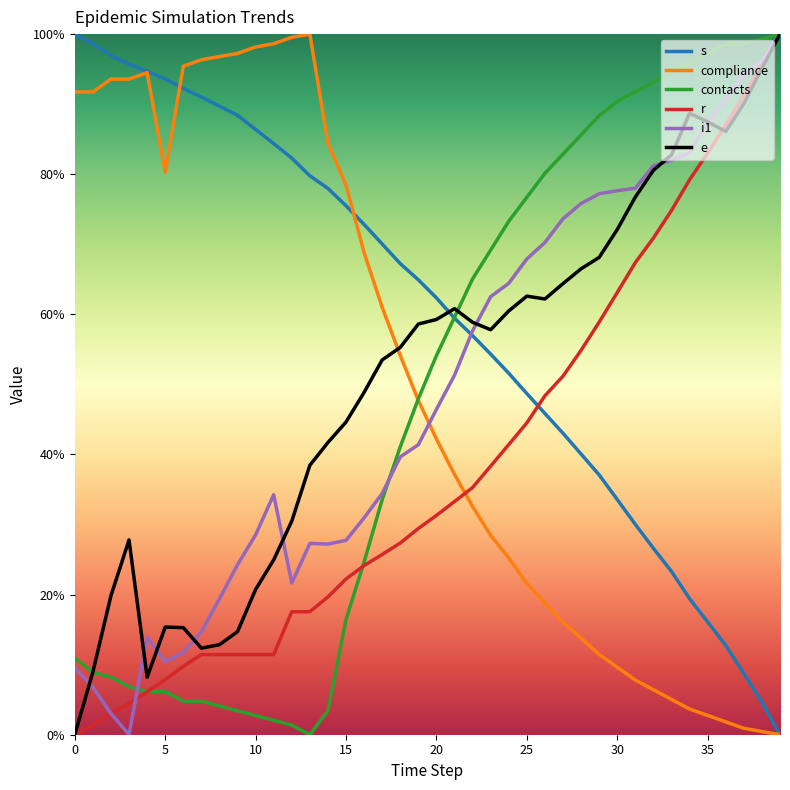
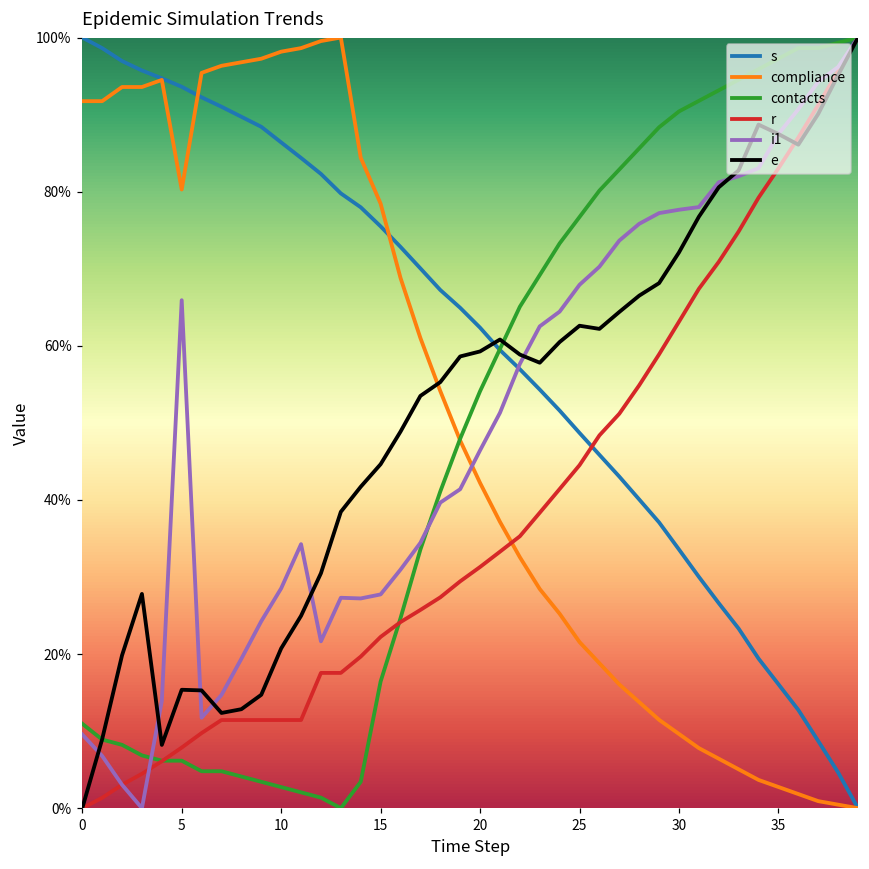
  {
    "s": {
      "0": "100%",
      "5": "94%",
      "10": "86%",
      "15": "75%",
      "20": "62%",
      "25": "49%",
      "30": "34%",
      "35": "16%"
    },
    "compliance": {
      "0": "92%",
      "5": "80%",
      "10": "98%",
      "15": "78%",
      "20": "42%",
      "25": "22%",
      "30": "10%",
      "35": "3%"
    },
    "contacts": {
      "0": "11%",
      "5": "6%",
      "10": "3%",
      "15": "16%",
      "20": "54%",
      "25": "77%",
      "30": "90%"
    },
    "r": {
      "5": "8%",
      "10": "11%",
      "15": "22%",
      "20": "31%",
      "25": "45%",
      "30": "63%"
    },
    "i1": {
      "0": "10%",
-     "5": "10%",
+     "5": "66%",
      "10": "29%",
      "15": "28%",
      "20": "46%",
      "25": "68%",
      "30": "78%"
    },
    "e": {
      "5": "15%",
      "10": "21%",
      "15": "45%",
      "20": "59%",
      "25": "63%",
      "30": "72%"
    }
  }
